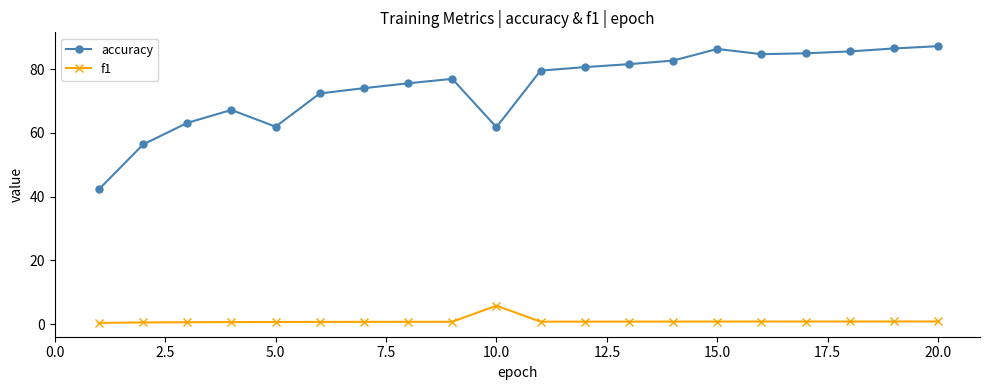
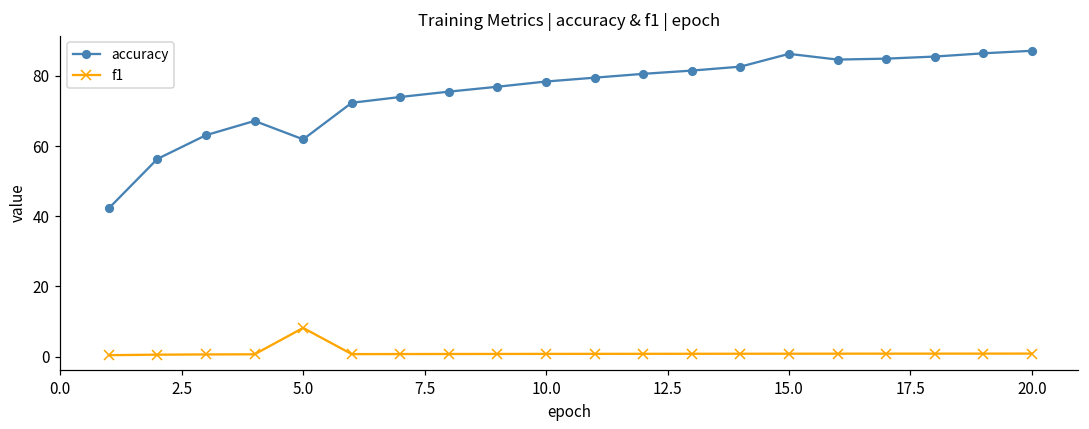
  {
    "accuracy": {
      "5.0": 62,
-     "10.0": 62,
+     "10.0": 78,
      "15.0": 86,
      "20.0": 87
    },
    "f1": {
-     "5.0": 1,
-     "10.0": 6,
+     "5.0": 8,
+     "10.0": 1,
      "15.0": 1,
      "20.0": 1
    }
  }
